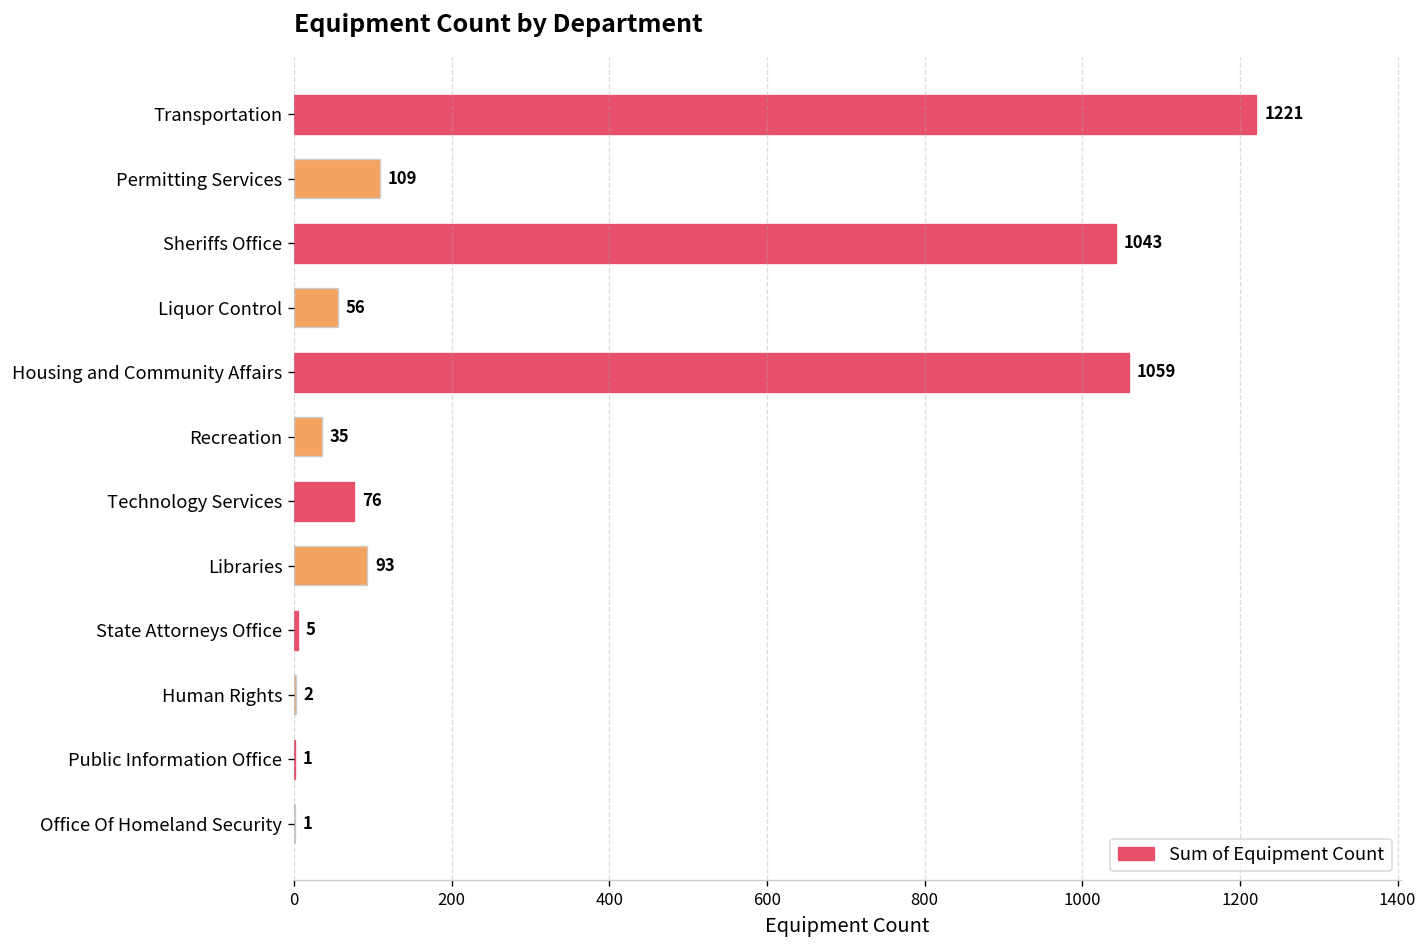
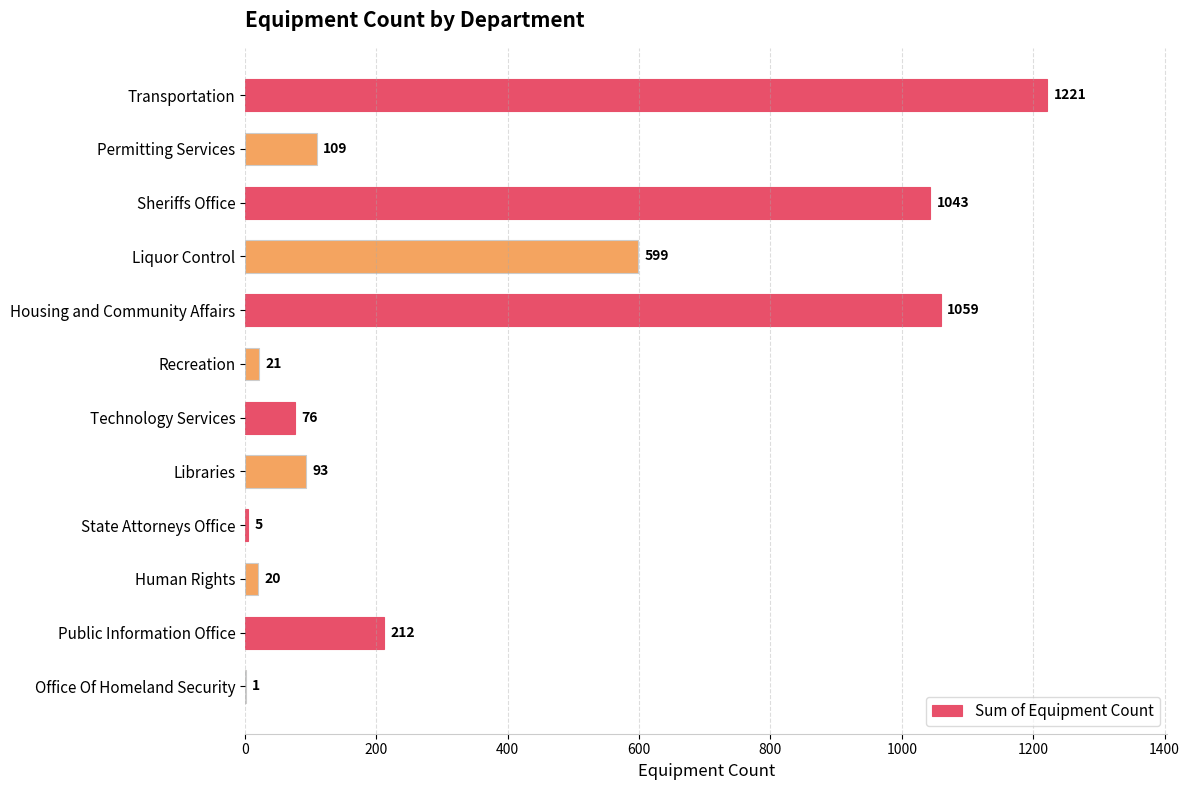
  {
    "Transportation": 1221,
    "Permitting Services": 109,
    "Sheriffs Office": 1043,
-   "Liquor Control": 56,
+   "Liquor Control": 599,
    "Housing and Community Affairs": 1059,
-   "Recreation": 35,
+   "Recreation": 21,
    "Technology Services": 76,
    "Libraries": 93,
    "State Attorneys Office": 5,
-   "Human Rights": 2,
-   "Public Information Office": 1,
+   "Human Rights": 20,
+   "Public Information Office": 212,
    "Office Of Homeland Security": 1
  }
